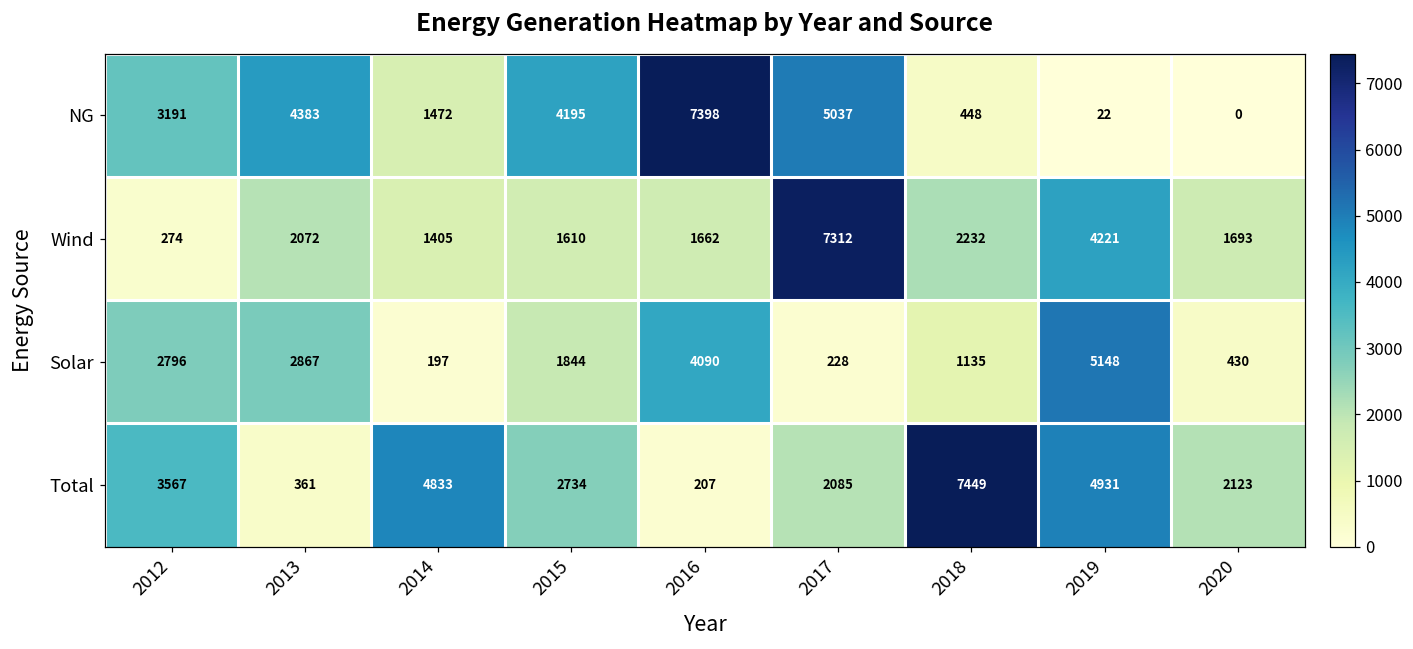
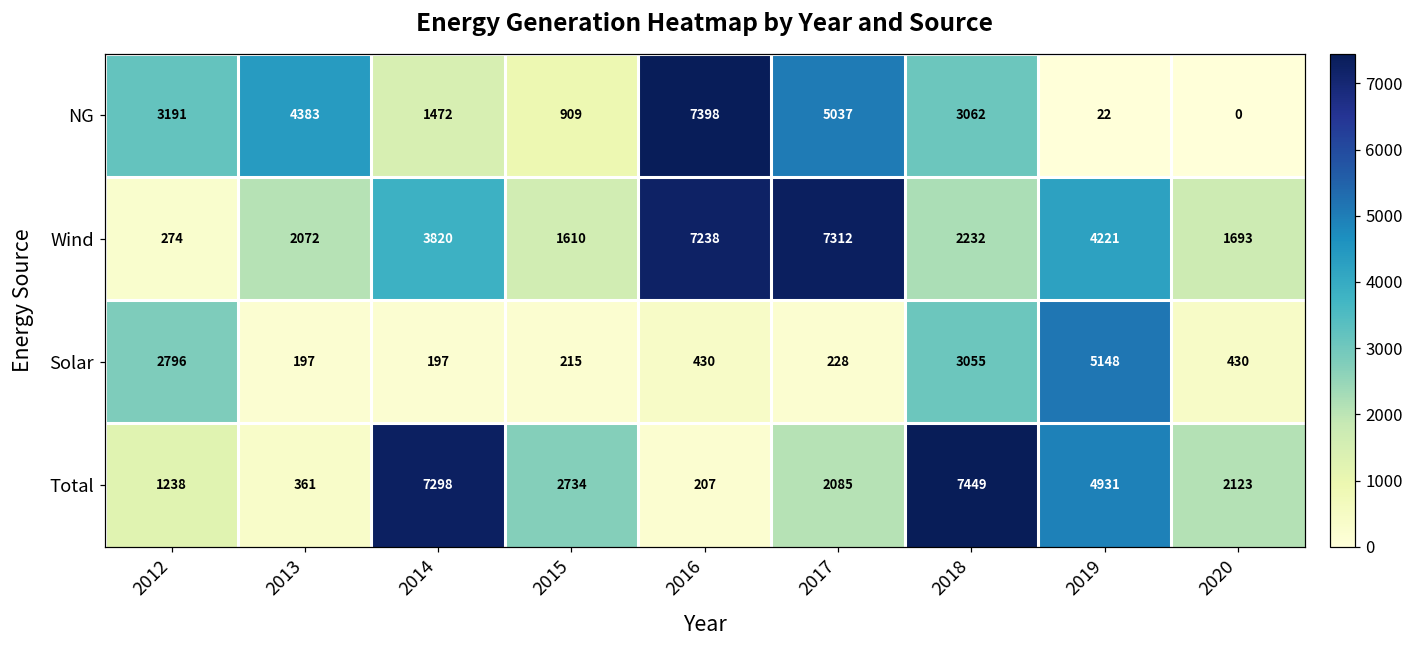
  {
    "NG": {
      "2012": 3191,
      "2013": 4383,
      "2014": 1472,
-     "2015": 4195,
+     "2015": 909,
      "2016": 7398,
      "2017": 5037,
-     "2018": 448,
+     "2018": 3062,
      "2019": 22,
      "2020": 0
    },
    "Wind": {
      "2012": 274,
      "2013": 2072,
-     "2014": 1405,
+     "2014": 3820,
      "2015": 1610,
-     "2016": 1662,
+     "2016": 7238,
      "2017": 7312,
      "2018": 2232,
      "2019": 4221,
      "2020": 1693
    },
    "Solar": {
      "2012": 2796,
-     "2013": 2867,
+     "2013": 197,
      "2014": 197,
-     "2015": 1844,
-     "2016": 4090,
+     "2015": 215,
+     "2016": 430,
      "2017": 228,
-     "2018": 1135,
+     "2018": 3055,
      "2019": 5148,
      "2020": 430
    },
    "Total": {
-     "2012": 3567,
+     "2012": 1238,
      "2013": 361,
-     "2014": 4833,
+     "2014": 7298,
      "2015": 2734,
      "2016": 207,
      "2017": 2085,
      "2018": 7449,
      "2019": 4931,
      "2020": 2123
    }
  }
